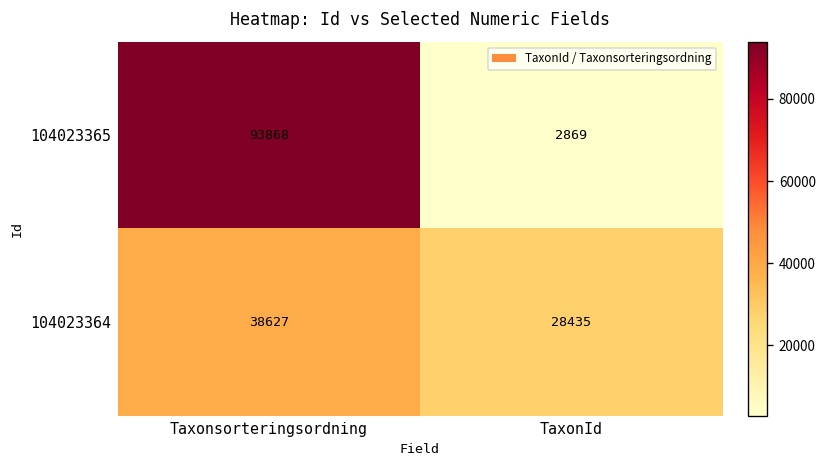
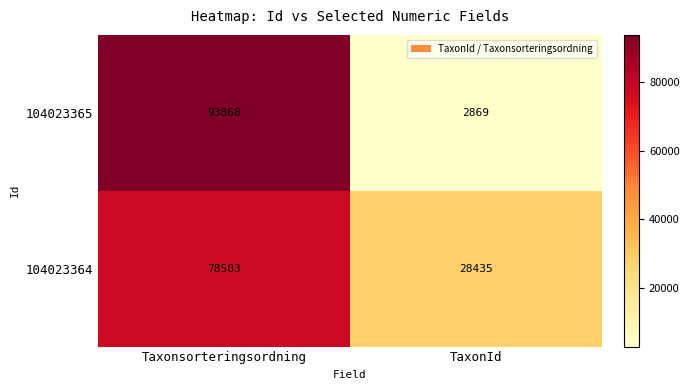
  {
    "104023365": {
      "Taxonsorteringsordning": 93868,
      "TaxonId": 2869
    },
    "104023364": {
-     "Taxonsorteringsordning": 38627,
+     "Taxonsorteringsordning": 78503,
      "TaxonId": 28435
    }
  }
